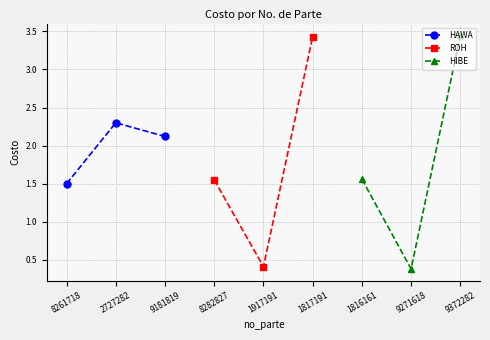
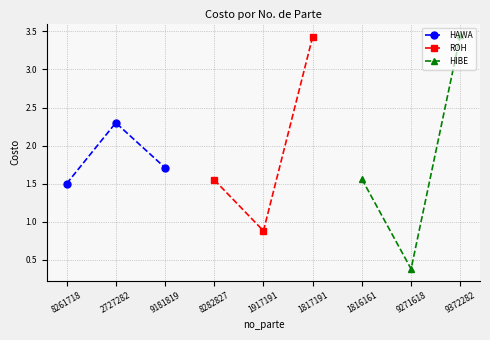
  {
    "HAWA": {
      "8261718": 1.5,
      "2727282": 2.3,
-     "9181819": 2.1
+     "9181819": 1.7
    },
    "ROH": {
      "8282827": 1.6,
-     "1917191": 0.4,
+     "1917191": 0.9,
      "1817191": 3.4
    },
    "HIBE": {
      "1816161": 1.6,
      "9271618": 0.4
    }
  }
